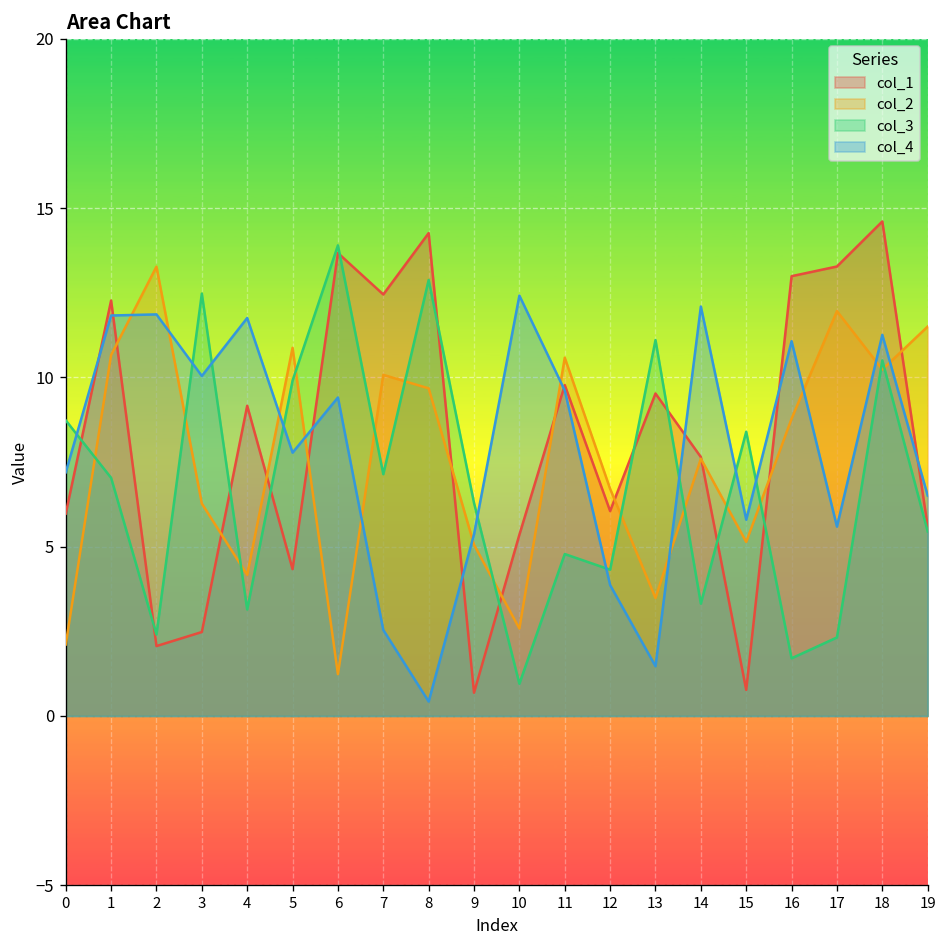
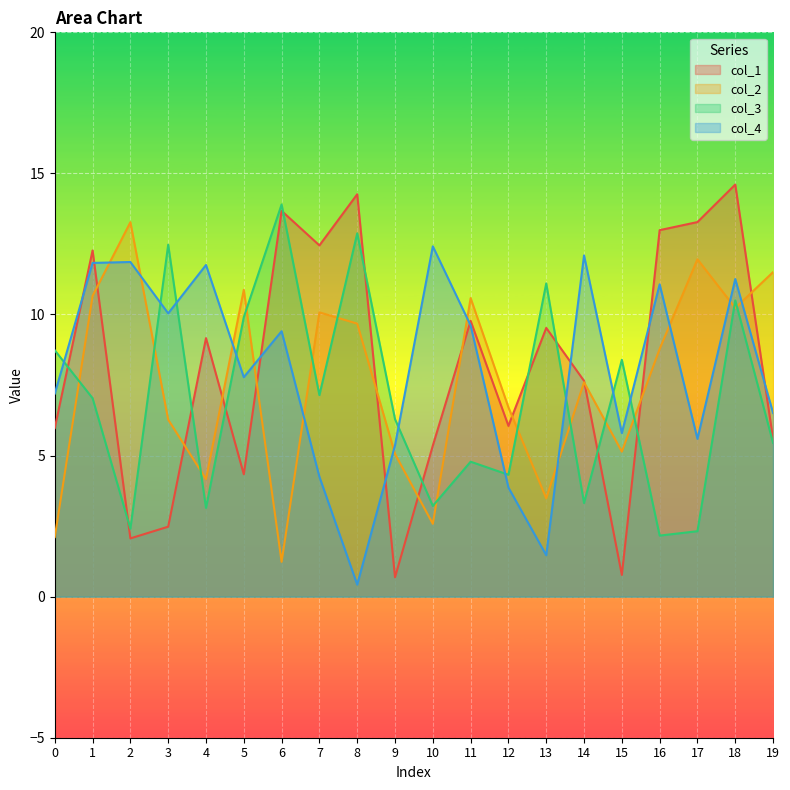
  {
    "col_3": {
      "0": 8.7,
      "1": 7.0,
      "2": 2.4,
      "3": 12.5,
      "4": 3.1,
      "5": 9.9,
      "6": 13.9,
      "7": 7.1,
      "8": 12.9,
      "9": 6.3,
-     "10": 1.0,
+     "10": 3.2,
      "11": 4.8,
      "12": 4.3,
      "13": 11.1,
      "14": 3.3,
      "15": 8.4,
-     "16": 1.7,
+     "16": 2.2,
      "17": 2.3,
      "18": 10.5,
      "19": 5.4
    },
    "col_4": {
      "0": 7.2,
      "1": 11.8,
      "2": 11.9,
      "3": 10.0,
      "4": 11.8,
      "5": 7.8,
      "6": 9.4,
-     "7": 2.5,
+     "7": 4.2,
      "8": 0.4,
      "9": 5.4,
      "10": 12.4,
      "11": 9.6,
      "12": 3.9,
      "13": 1.5,
      "14": 12.1,
      "15": 5.8,
      "16": 11.1,
      "17": 5.6,
      "18": 11.3,
      "19": 6.5
    }
  }
